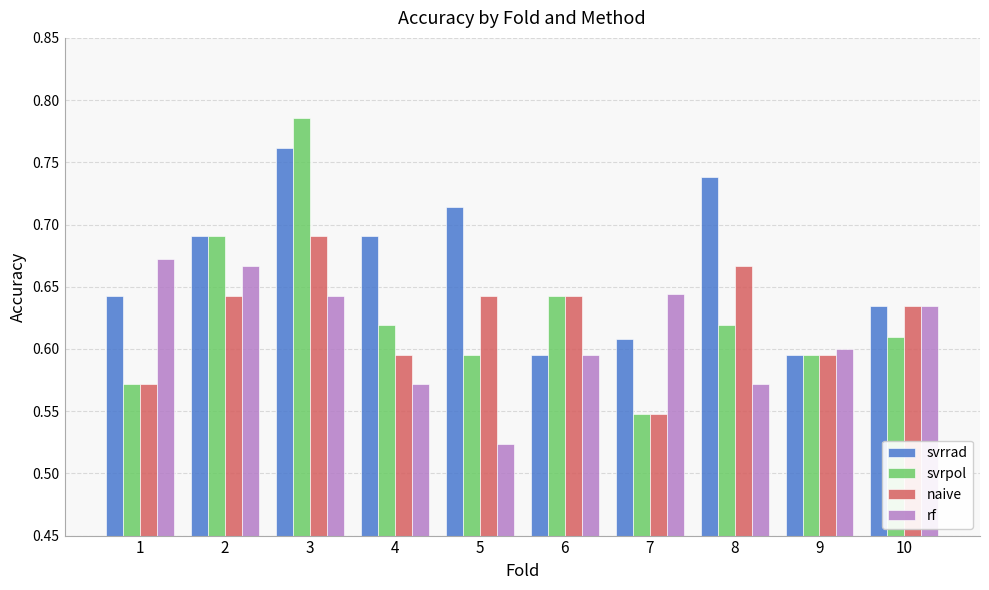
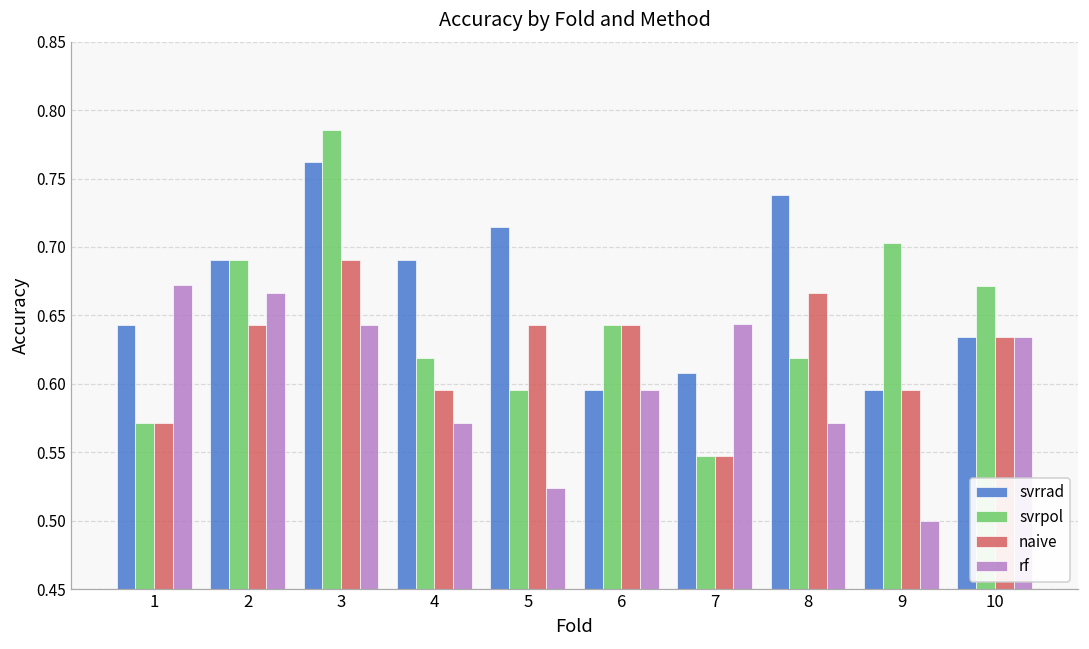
  {
    "svrrad": {
      "1": 0.643,
      "2": 0.690,
      "3": 0.762,
      "4": 0.690,
      "5": 0.714,
      "6": 0.595,
      "7": 0.608,
      "8": 0.738,
      "9": 0.595,
      "10": 0.634
    },
    "svrpol": {
      "1": 0.571,
      "2": 0.690,
      "3": 0.786,
      "4": 0.619,
      "5": 0.595,
      "6": 0.643,
      "7": 0.548,
      "8": 0.619,
-     "9": 0.595,
-     "10": 0.610
+     "9": 0.703,
+     "10": 0.672
    },
    "naive": {
      "1": 0.571,
      "2": 0.643,
      "3": 0.690,
      "4": 0.595,
      "5": 0.643,
      "6": 0.643,
      "7": 0.548,
      "8": 0.667,
      "9": 0.595,
      "10": 0.634
    },
    "rf": {
      "1": 0.672,
      "2": 0.667,
      "3": 0.643,
      "4": 0.571,
      "5": 0.524,
      "6": 0.595,
      "7": 0.644,
      "8": 0.571,
-     "9": 0.6,
+     "9": 0.5,
      "10": 0.634
    }
  }
